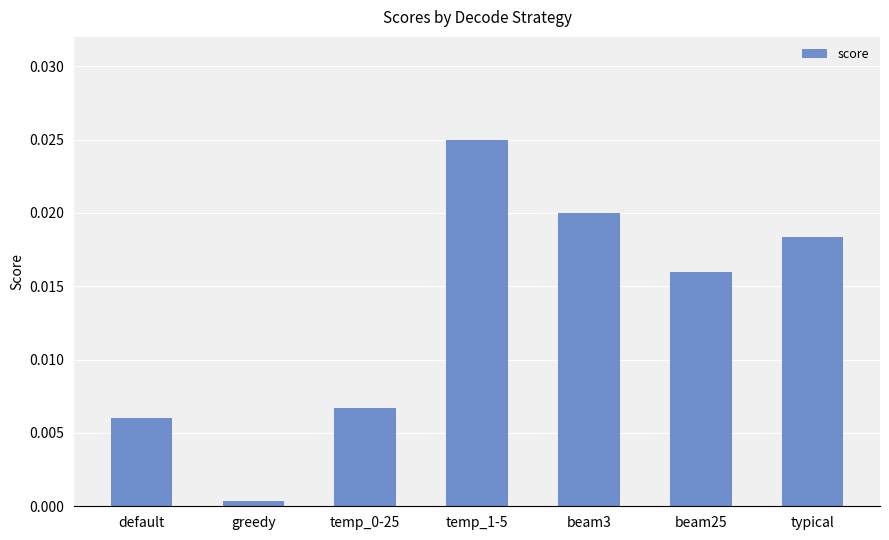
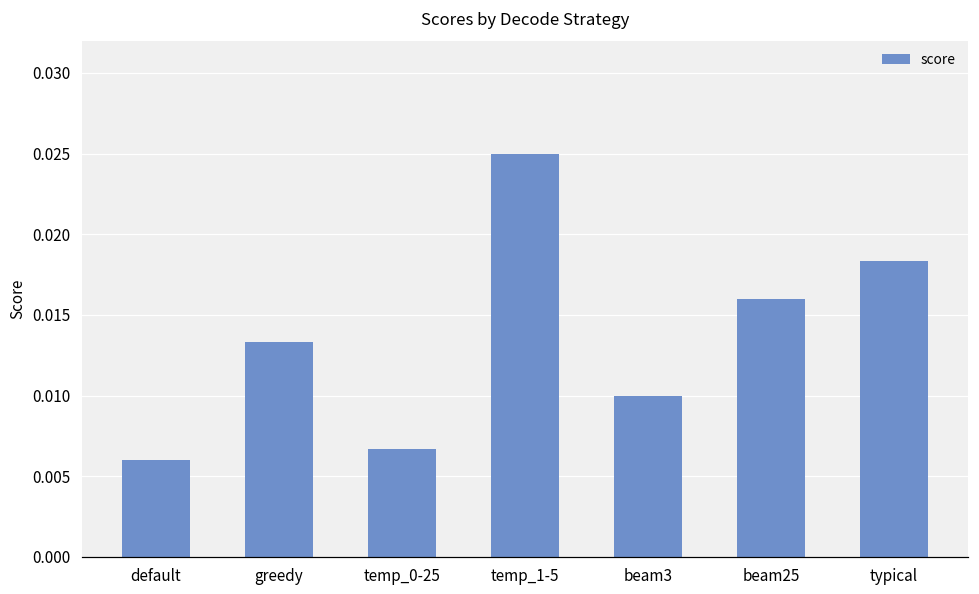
  {
    "default": 0.0060,
-   "greedy": 0.0003,
+   "greedy": 0.0133,
    "temp_0-25": 0.0067,
    "temp_1-5": 0.0250,
-   "beam3": 0.02,
+   "beam3": 0.01,
    "beam25": 0.0160,
    "typical": 0.0183
  }
